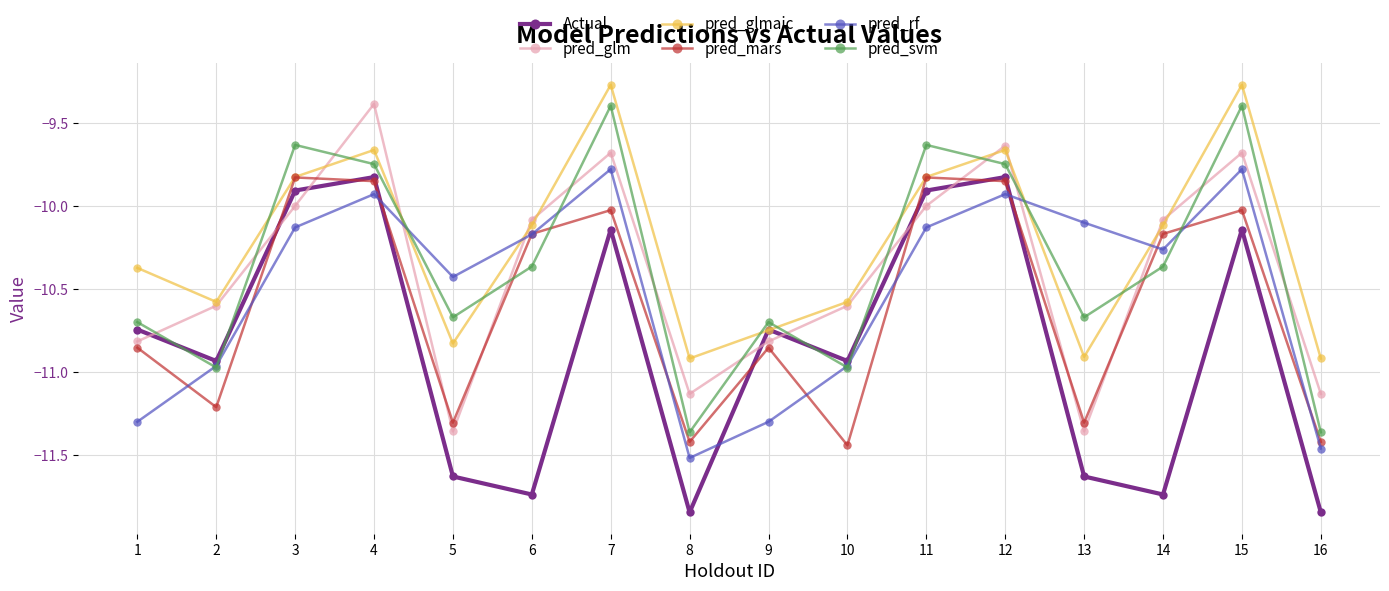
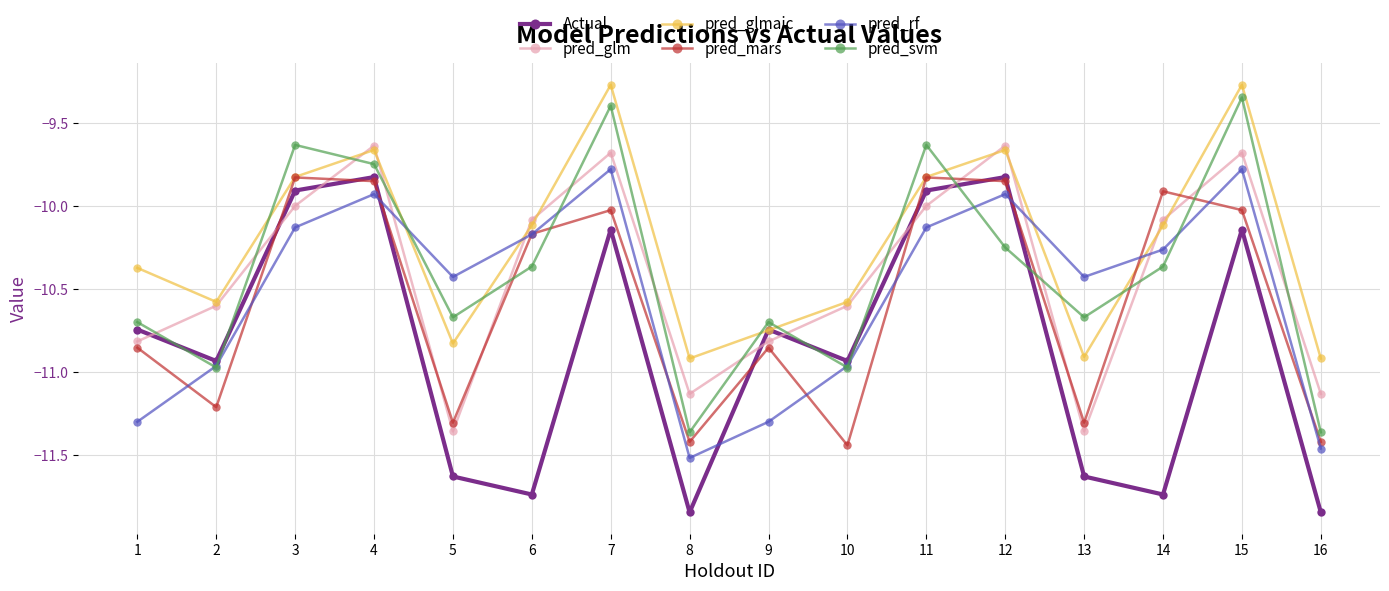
  {
    "Actual": {
      "1": -10.74,
      "2": -10.93,
      "3": -9.91,
      "4": -9.83,
      "5": -11.63,
      "6": -11.74,
      "7": -10.14,
      "8": -11.85,
      "10": -10.93,
      "11": -9.91,
      "12": -9.83,
      "13": -11.63,
      "14": -11.74,
      "15": -10.14,
      "16": -11.85
    },
    "pred_glm": {
      "1": -10.82,
      "2": -10.60,
      "3": -10.00,
-     "4": -9.39,
+     "4": -9.64,
      "5": -11.36,
      "6": -10.08,
      "7": -9.68,
      "8": -11.13,
      "9": -10.82,
      "10": -10.60,
      "11": -10.00,
      "12": -9.64,
      "13": -11.36,
      "14": -10.08,
      "15": -9.68,
      "16": -11.13
    },
    "pred_glmaic": {
      "1": -10.37,
      "2": -10.58,
      "4": -9.66,
      "5": -10.83,
      "6": -10.12,
      "7": -9.27,
      "8": -10.92,
      "10": -10.58,
      "12": -9.66,
      "13": -10.91,
      "14": -10.12,
      "15": -9.27,
      "16": -10.92
    },
    "pred_mars": {
      "1": -10.85,
      "2": -11.21,
      "4": -9.85,
      "5": -11.31,
      "7": -10.02,
      "8": -11.42,
      "9": -10.85,
      "10": -11.44,
      "12": -9.85,
      "13": -11.31,
-     "14": -10.17,
+     "14": -9.91,
      "15": -10.02,
      "16": -11.42
    },
    "pred_rf": {
      "1": -11.30,
      "3": -10.13,
      "4": -9.93,
      "5": -10.43,
      "7": -9.78,
      "8": -11.52,
      "9": -11.30,
      "11": -10.13,
      "12": -9.93,
-     "13": -10.10,
+     "13": -10.43,
      "14": -10.26,
      "15": -9.78,
      "16": -11.46
    },
    "pred_svm": {
      "1": -10.70,
      "3": -9.63,
      "4": -9.75,
      "5": -10.67,
      "6": -10.36,
      "7": -9.40,
      "8": -11.36,
      "9": -10.70,
      "11": -9.63,
-     "12": -9.75,
+     "12": -10.25,
      "13": -10.67,
      "14": -10.36,
-     "15": -9.40,
+     "15": -9.35,
      "16": -11.36
    }
  }
